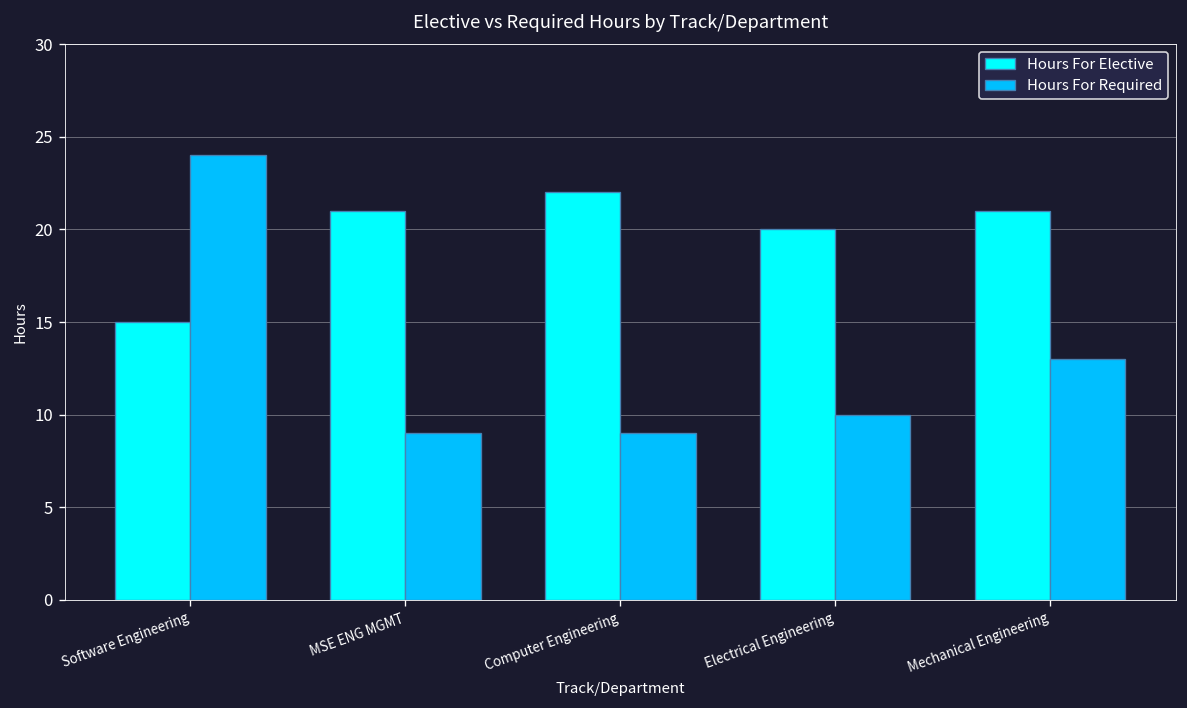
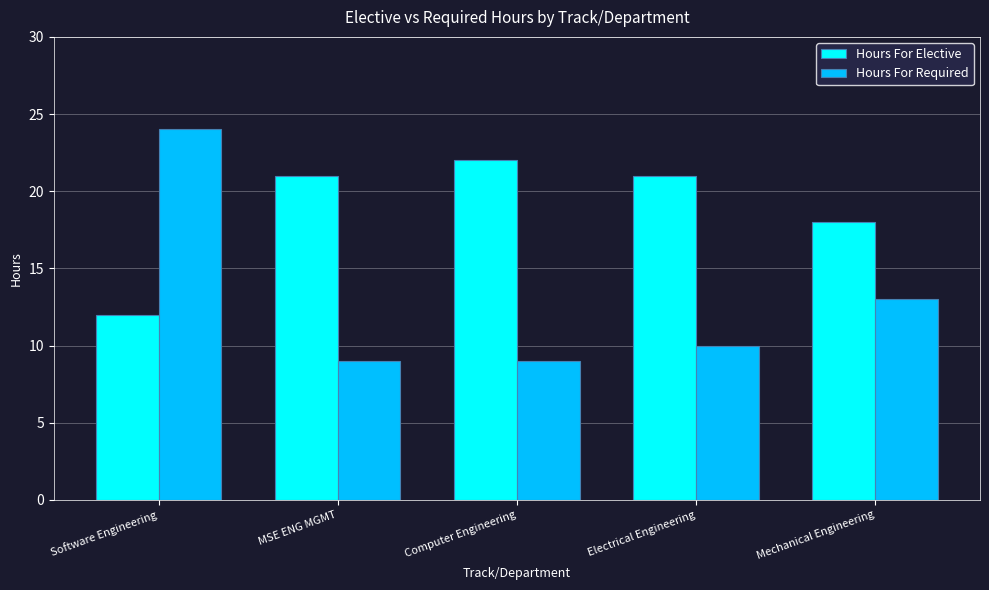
  {
    "Hours For Elective": {
-     "Software Engineering": 15,
+     "Software Engineering": 12,
      "MSE ENG MGMT": 21,
      "Computer Engineering": 22,
-     "Electrical Engineering": 20,
-     "Mechanical Engineering": 21
+     "Electrical Engineering": 21,
+     "Mechanical Engineering": 18
    },
    "Hours For Required": {
      "Software Engineering": 24,
      "MSE ENG MGMT": 9,
      "Computer Engineering": 9,
      "Electrical Engineering": 10,
      "Mechanical Engineering": 13
    }
  }
